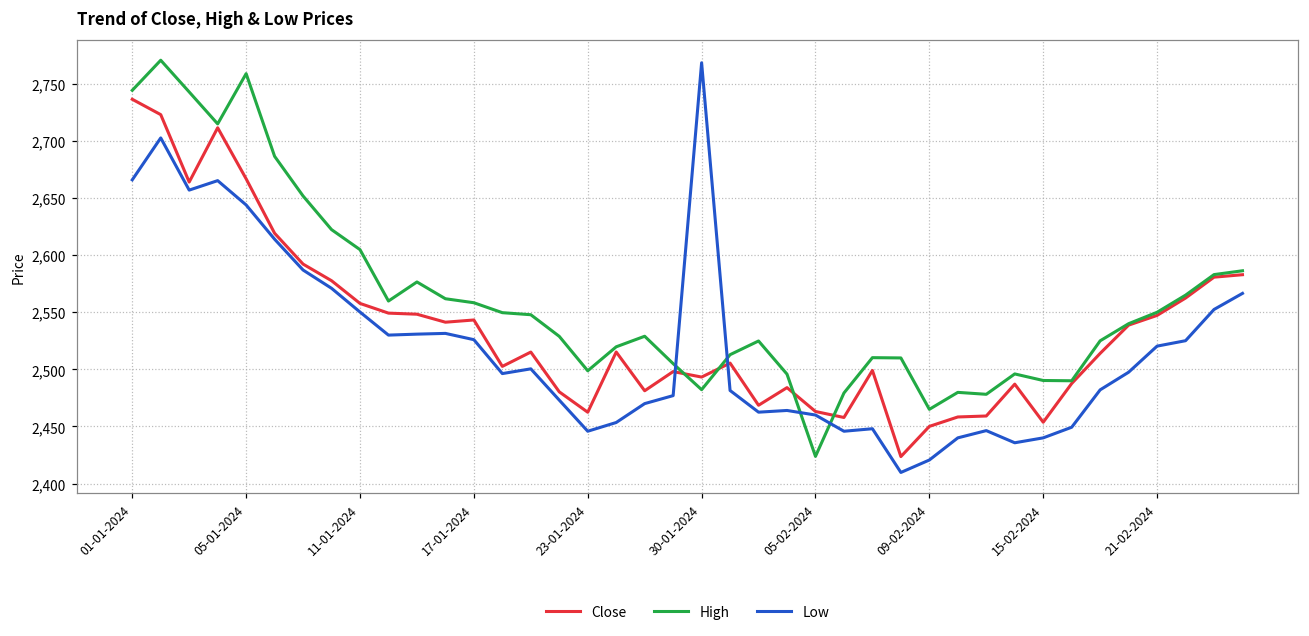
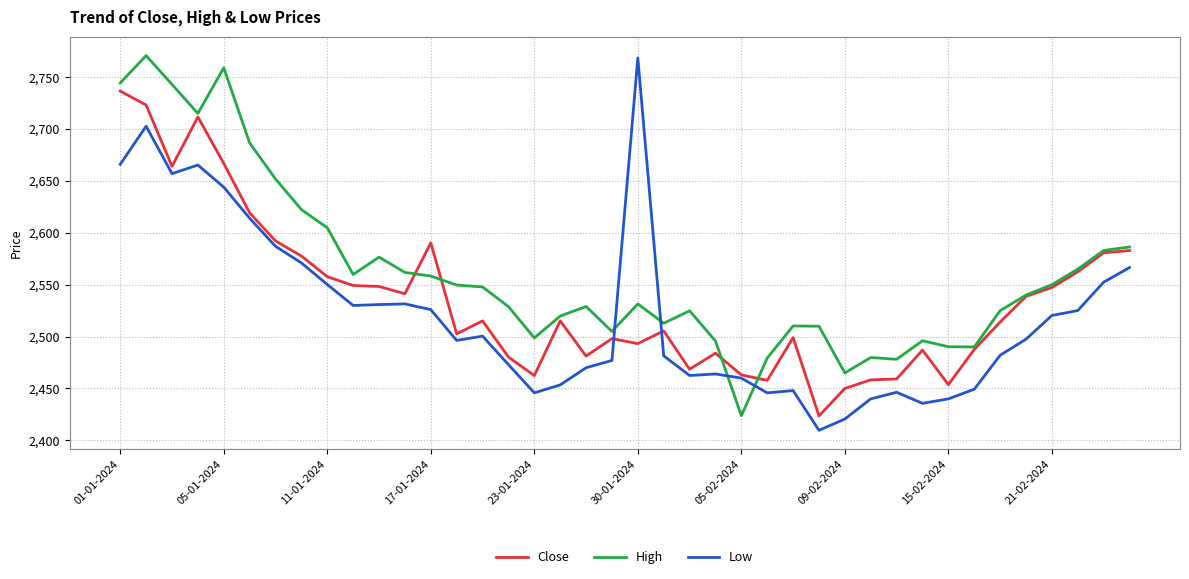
  {
    "Close": {
      "01-01-2024": "2,737",
      "05-01-2024": "2,667",
      "11-01-2024": "2,558",
-     "17-01-2024": "2,543",
+     "17-01-2024": "2,590",
      "23-01-2024": "2,462",
      "30-01-2024": "2,493",
      "05-02-2024": "2,463",
      "09-02-2024": "2,450",
      "15-02-2024": "2,454",
      "21-02-2024": "2,547"
    },
    "High": {
      "01-01-2024": "2,744",
      "05-01-2024": "2,759",
      "11-01-2024": "2,605",
      "17-01-2024": "2,558",
      "23-01-2024": "2,499",
-     "30-01-2024": "2,482",
+     "30-01-2024": "2,532",
      "05-02-2024": "2,424",
      "09-02-2024": "2,465",
      "15-02-2024": "2,490",
      "21-02-2024": "2,550"
    },
    "Low": {
      "01-01-2024": "2,666",
      "05-01-2024": "2,644",
      "11-01-2024": "2,550",
      "17-01-2024": "2,526",
      "23-01-2024": "2,446",
      "30-01-2024": "2,769",
      "05-02-2024": "2,460",
      "09-02-2024": "2,421",
      "15-02-2024": "2,440",
      "21-02-2024": "2,520"
    }
  }
